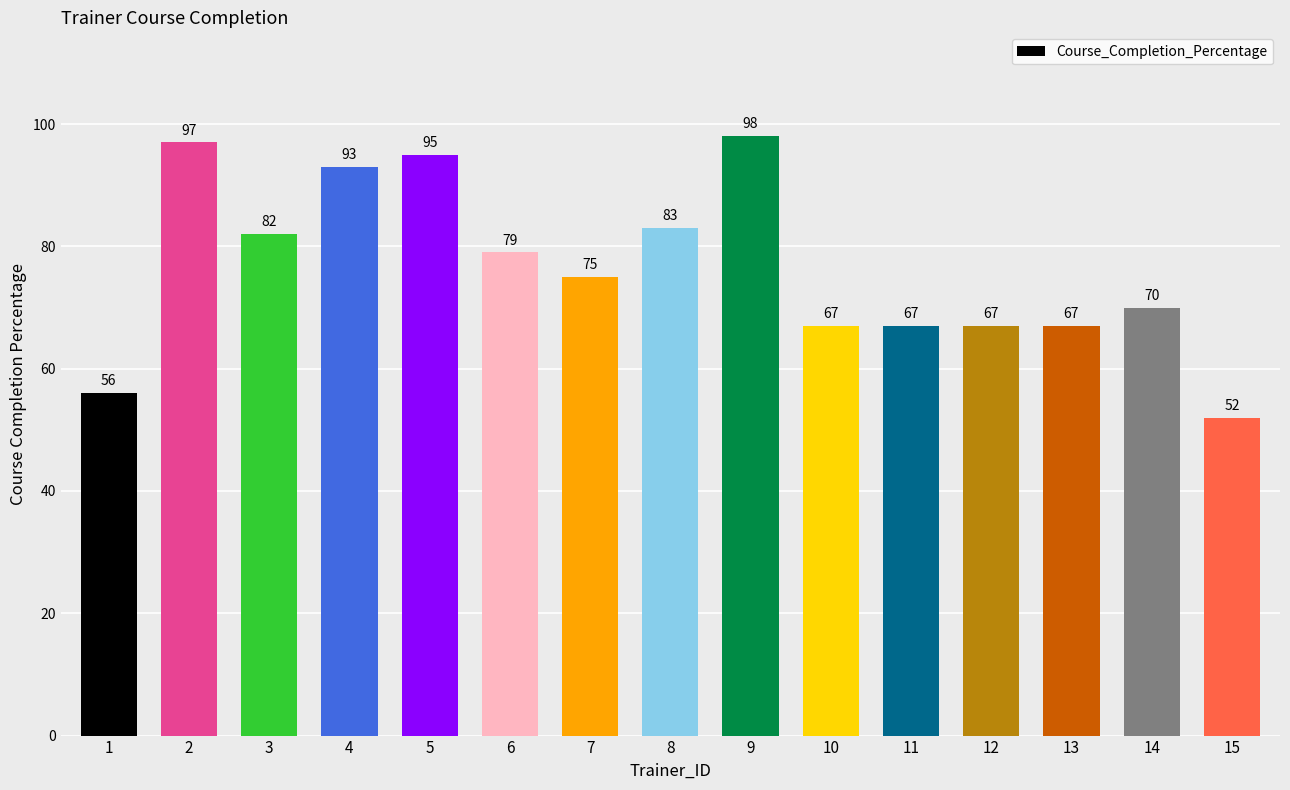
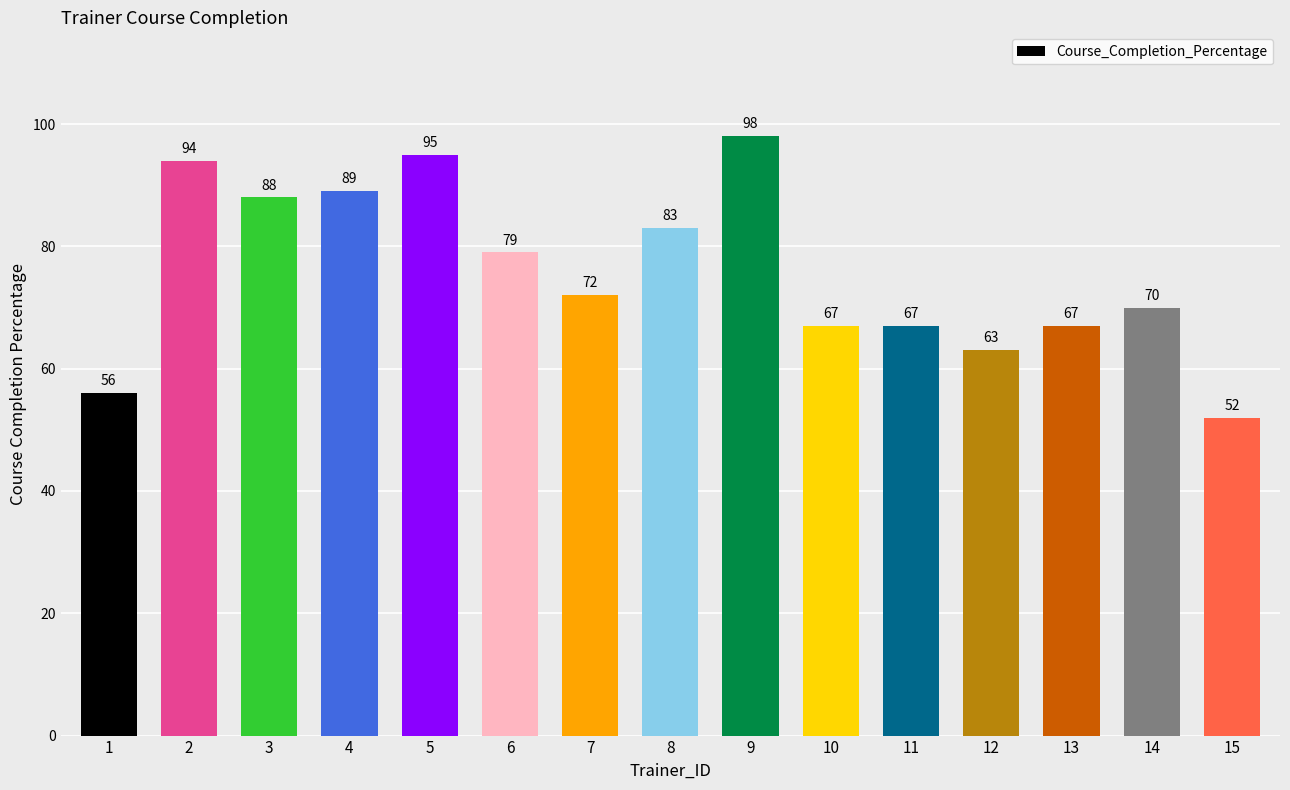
  {
    "1": 56,
-   "2": 97,
-   "3": 82,
-   "4": 93,
+   "2": 94,
+   "3": 88,
+   "4": 89,
    "5": 95,
    "6": 79,
-   "7": 75,
+   "7": 72,
    "8": 83,
    "9": 98,
    "10": 67,
    "11": 67,
-   "12": 67,
+   "12": 63,
    "13": 67,
    "14": 70,
    "15": 52
  }
